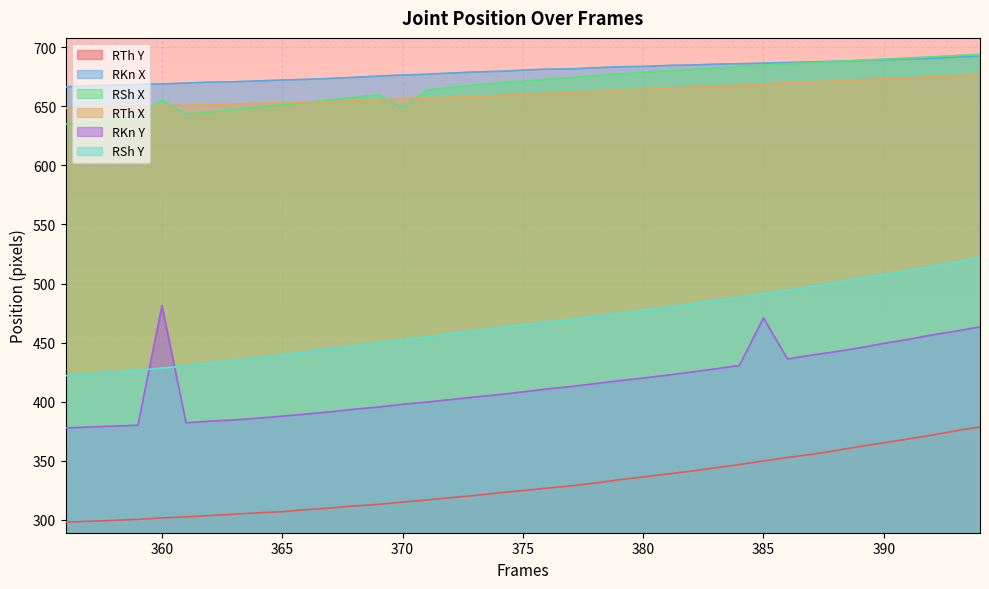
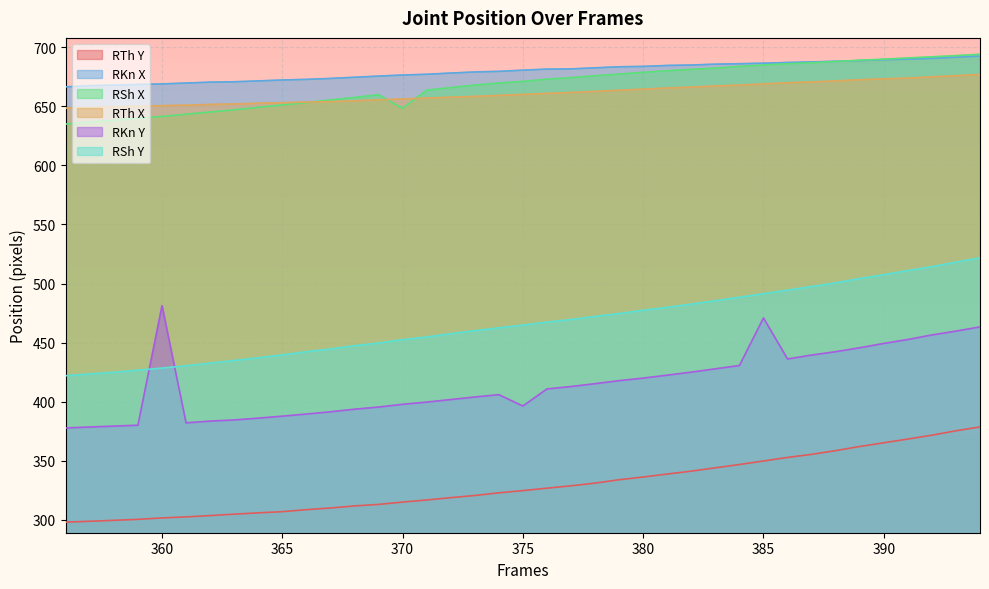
  {
    "RSh X": {
-     "360": 655,
+     "360": 641,
      "370": 648,
      "375": 671,
      "380": 679
    },
    "RKn Y": {
      "360": 481,
      "365": 388,
      "370": 398,
-     "375": 408,
+     "375": 396,
      "380": 420,
      "385": 471,
      "390": 449
    }
  }
